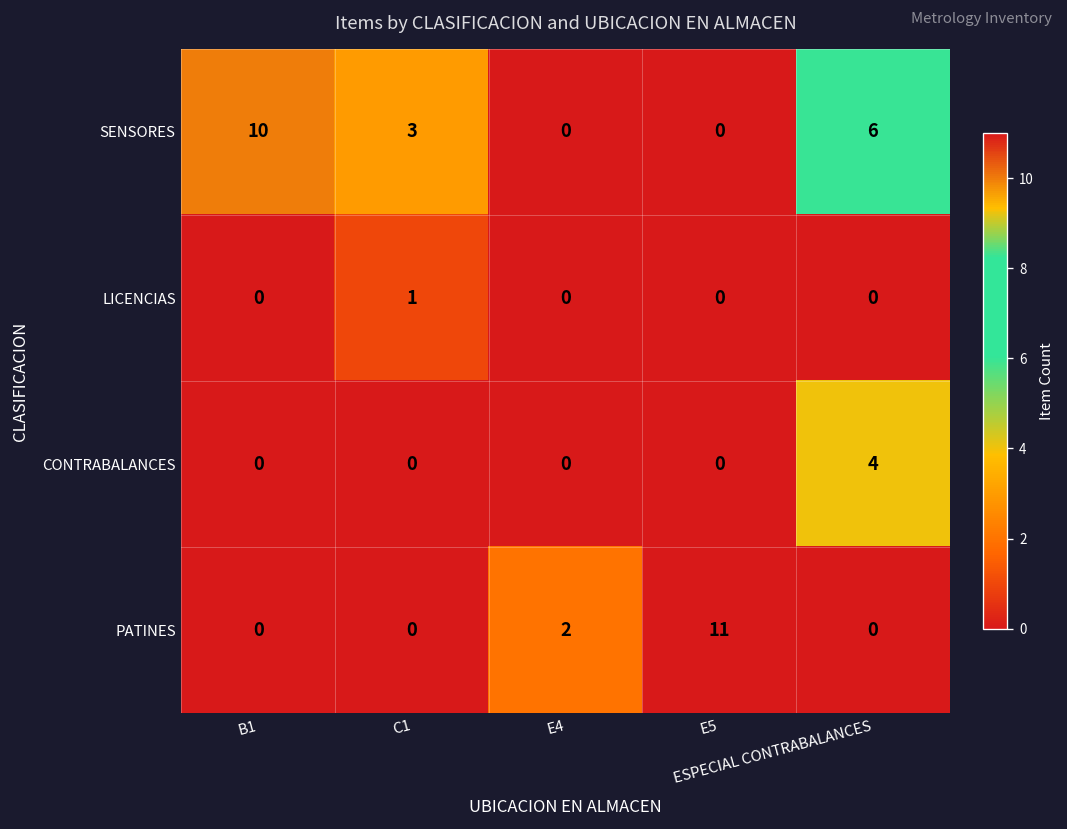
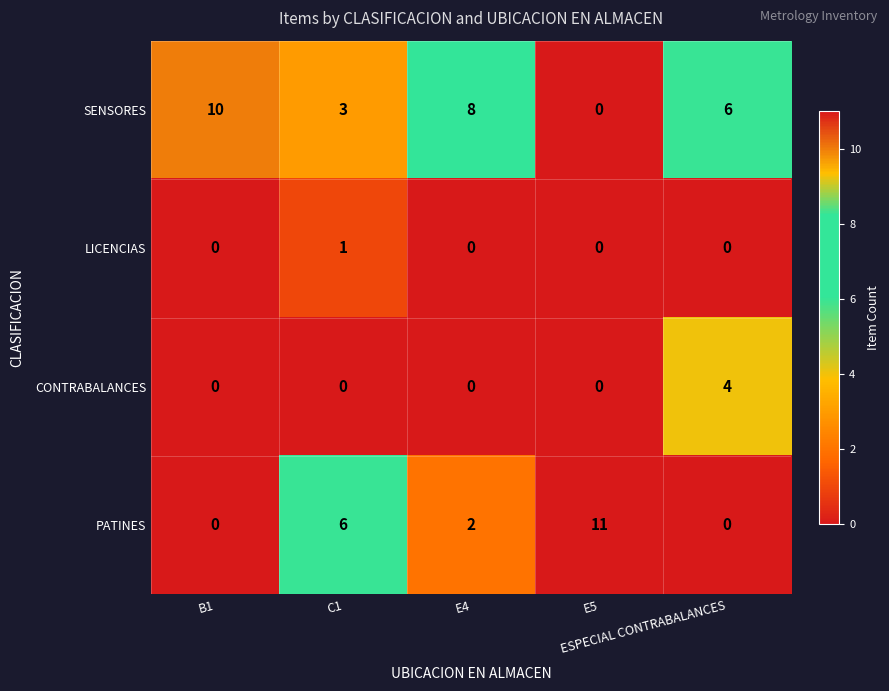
  {
    "SENSORES": {
      "B1": 10,
      "C1": 3,
-     "E4": 0,
+     "E4": 8,
      "E5": 0,
      "ESPECIAL CONTRABALANCES": 6
    },
    "LICENCIAS": {
      "B1": 0,
      "C1": 1,
      "E4": 0,
      "E5": 0,
      "ESPECIAL CONTRABALANCES": 0
    },
    "CONTRABALANCES": {
      "B1": 0,
      "C1": 0,
      "E4": 0,
      "E5": 0,
      "ESPECIAL CONTRABALANCES": 4
    },
    "PATINES": {
      "B1": 0,
-     "C1": 0,
+     "C1": 6,
      "E4": 2,
      "E5": 11,
      "ESPECIAL CONTRABALANCES": 0
    }
  }
